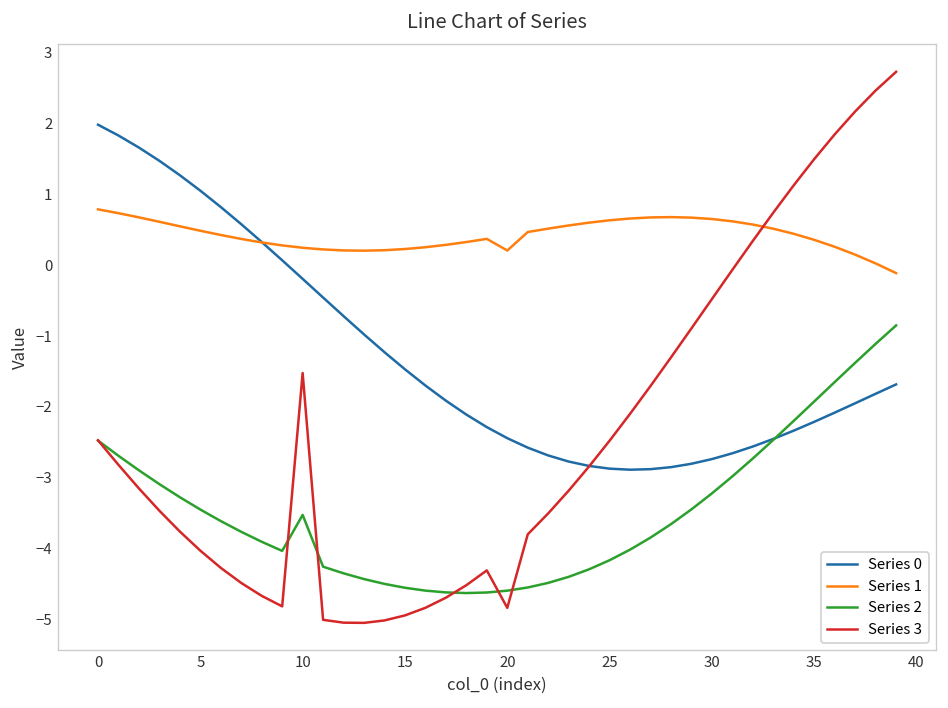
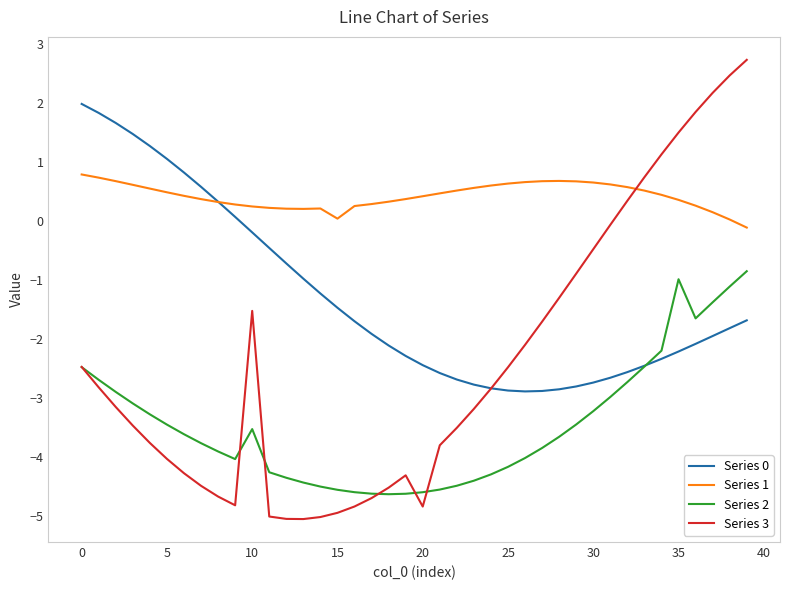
  {
    "Series 0": {
      "0": 2.0,
      "5": 1.1,
      "10": -0.2,
      "15": -1.5,
      "20": -2.4,
      "25": -2.9,
      "30": -2.7,
      "35": -2.2
    },
    "Series 1": {
      "0": 0.8,
      "5": 0.5,
      "10": 0.2,
-     "15": 0.2,
-     "20": 0.2,
+     "15": 0.0,
+     "20": 0.4,
      "25": 0.6,
      "30": 0.7,
      "35": 0.4
    },
    "Series 2": {
      "5": -3.5,
      "10": -3.5,
      "15": -4.6,
      "20": -4.6,
      "25": -4.2,
      "30": -3.2,
-     "35": -1.9
+     "35": -1.0
    },
    "Series 3": {
      "5": -4.0,
      "10": -1.5,
      "15": -4.9,
      "20": -4.8,
      "25": -2.5,
      "30": -0.5,
      "35": 1.5
    }
  }
